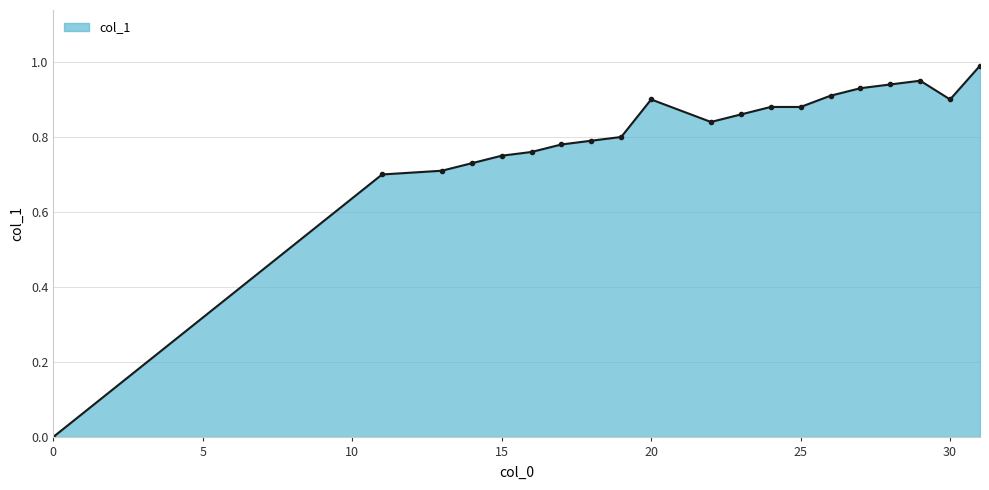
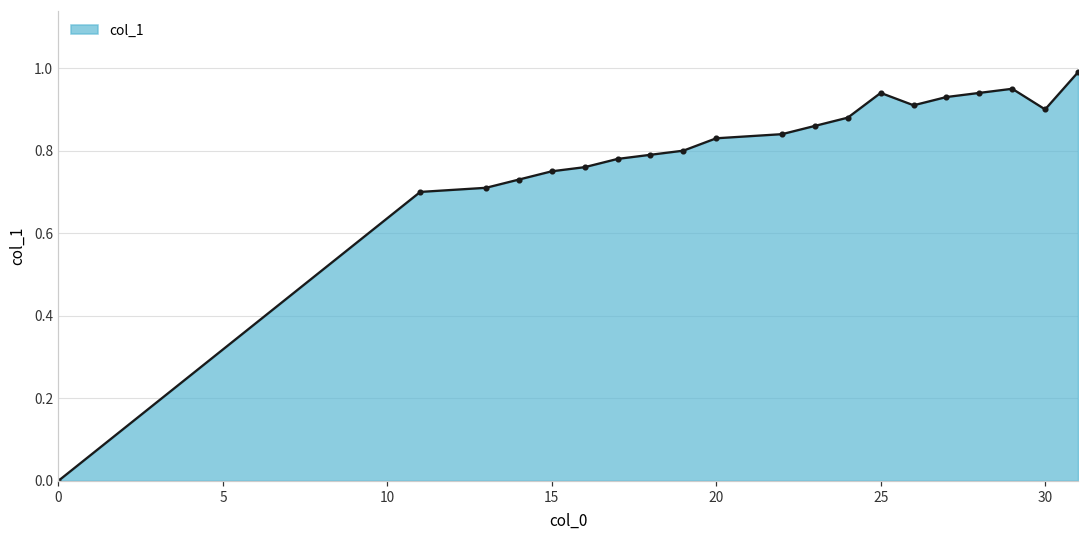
  {
    "0": 0.00,
    "15": 0.75,
-   "20": 0.90,
-   "25": 0.88,
+   "20": 0.83,
+   "25": 0.94,
    "30": 0.90
  }
